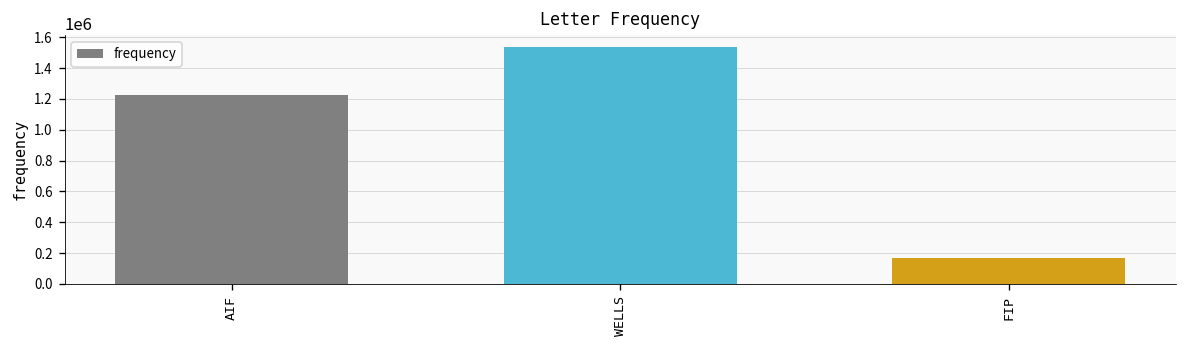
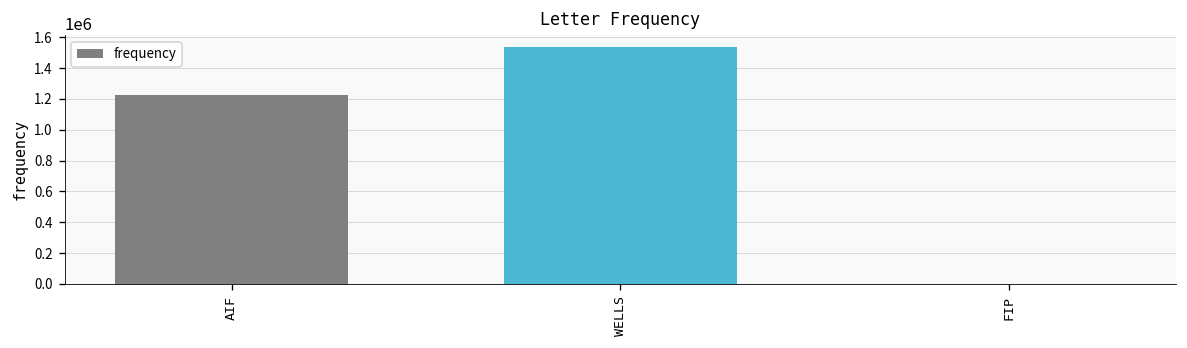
  {
    "AIF": 1230000,
    "WELLS": 1540000,
-   "FIP": 170000
+   "FIP": 0
  }
